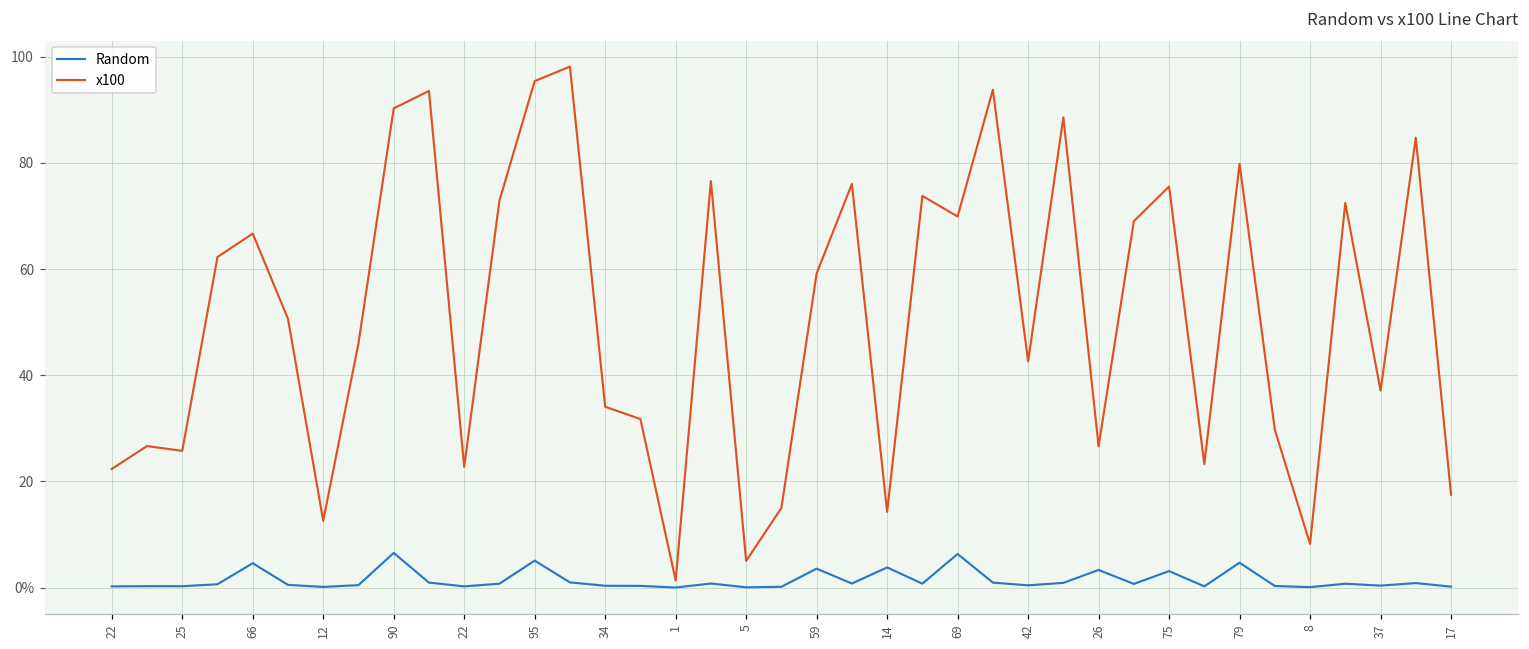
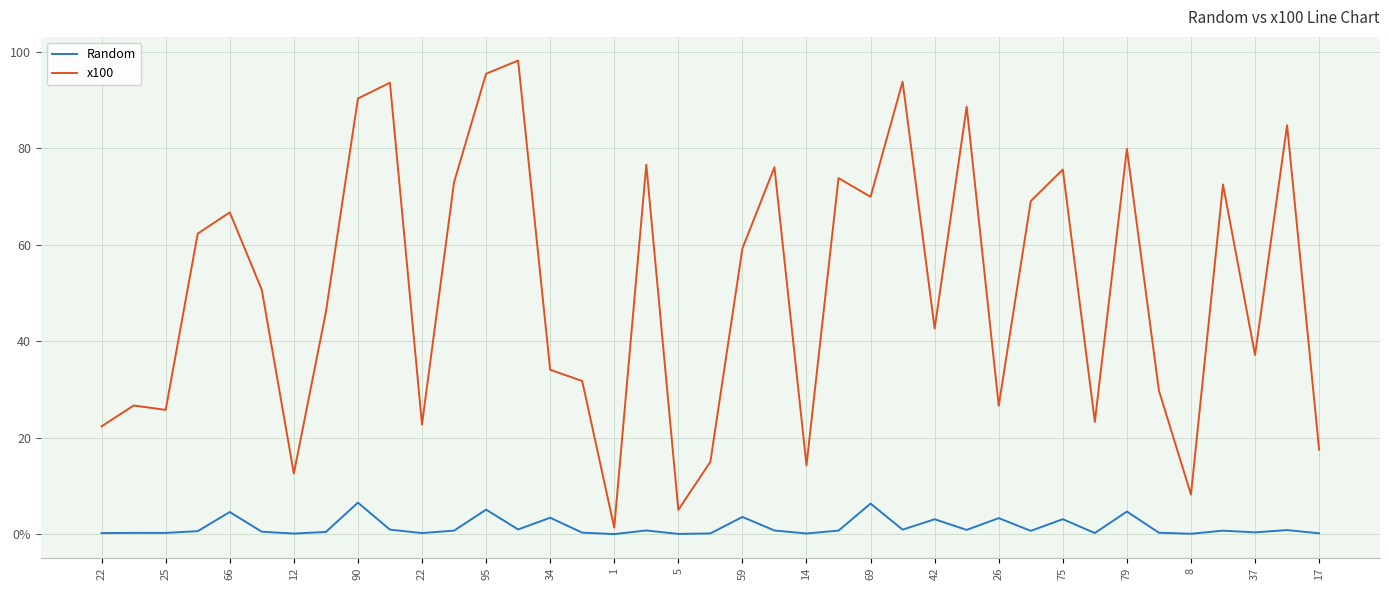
  {
    "Random": {
      "66": 5,
      "12": 0,
      "90": 7,
      "95": 5,
-     "34": 0,
+     "34": 3,
      "59": 4,
-     "14": 4,
+     "14": 0,
      "69": 6,
-     "42": 0,
+     "42": 3,
      "26": 3,
      "75": 3,
      "79": 5,
      "8": 0
    },
    "x100": {
      "66": 67,
      "12": 13,
      "90": 90,
      "95": 95,
      "34": 34,
      "59": 59,
      "14": 14,
      "69": 70,
      "42": 43,
      "26": 27,
      "75": 76,
      "79": 80,
      "8": 8
    }
  }
